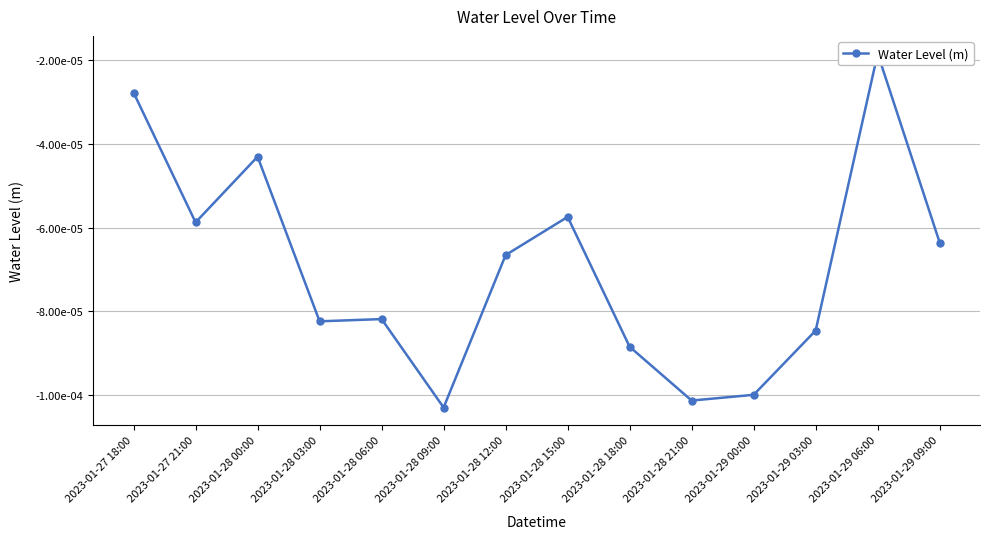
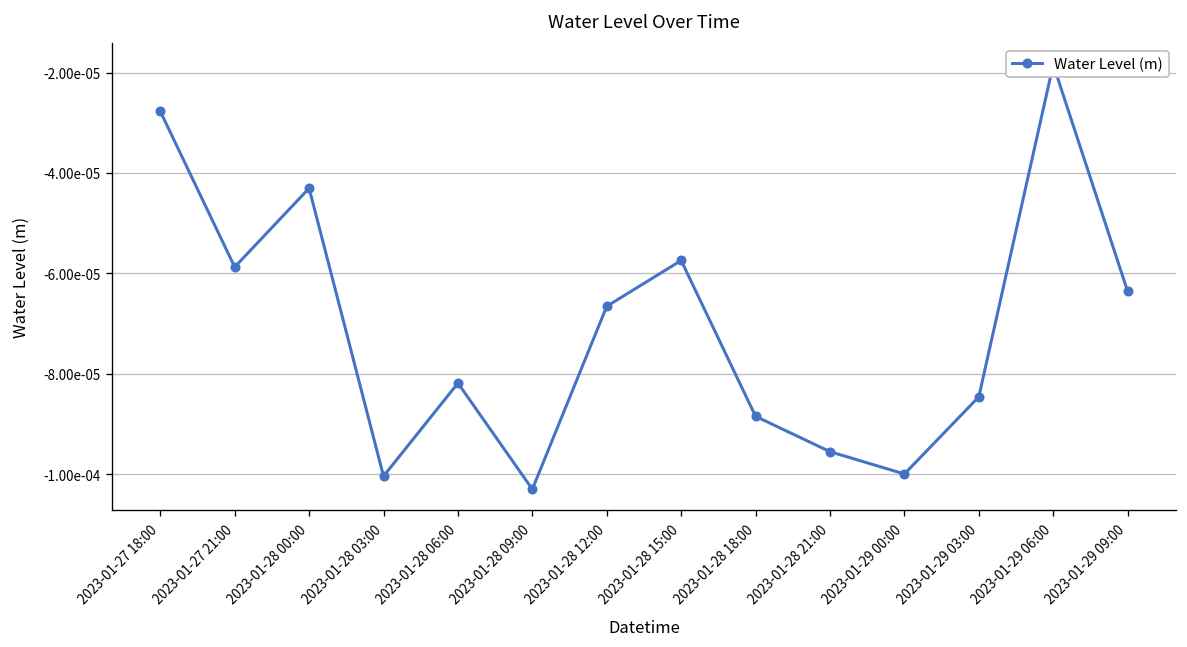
  {
    "2023-01-27 18:00": -0.000028,
    "2023-01-27 21:00": -0.000059,
    "2023-01-28 00:00": -0.000043,
-   "2023-01-28 03:00": -0.000082,
+   "2023-01-28 03:00": -0.000100,
    "2023-01-28 06:00": -0.000082,
    "2023-01-28 09:00": -0.000103,
    "2023-01-28 12:00": -0.000067,
    "2023-01-28 15:00": -0.000057,
    "2023-01-28 18:00": -0.000088,
-   "2023-01-28 21:00": -0.000101,
+   "2023-01-28 21:00": -0.000096,
    "2023-01-29 00:00": -0.000100,
    "2023-01-29 03:00": -0.000085,
    "2023-01-29 09:00": -0.000064
  }
